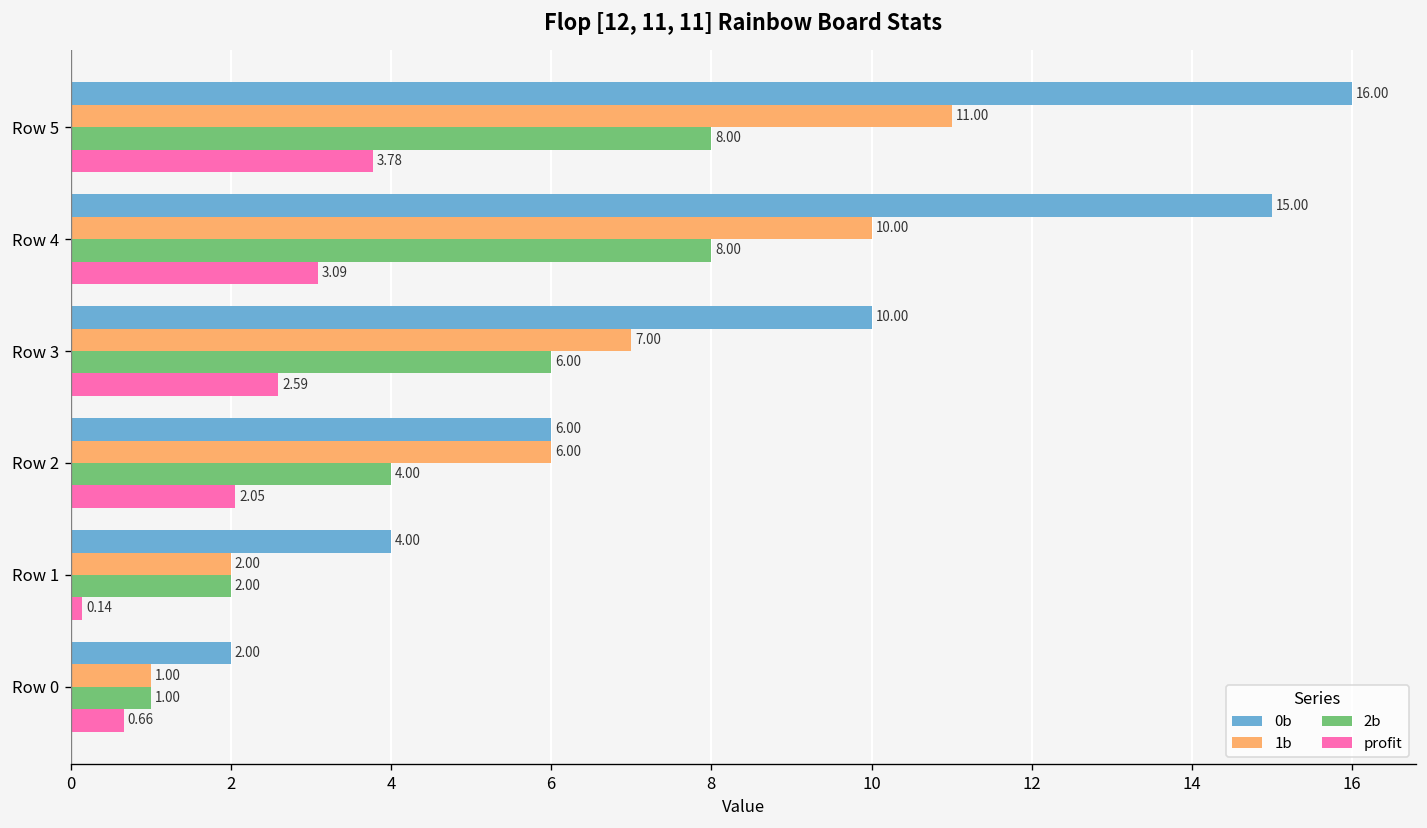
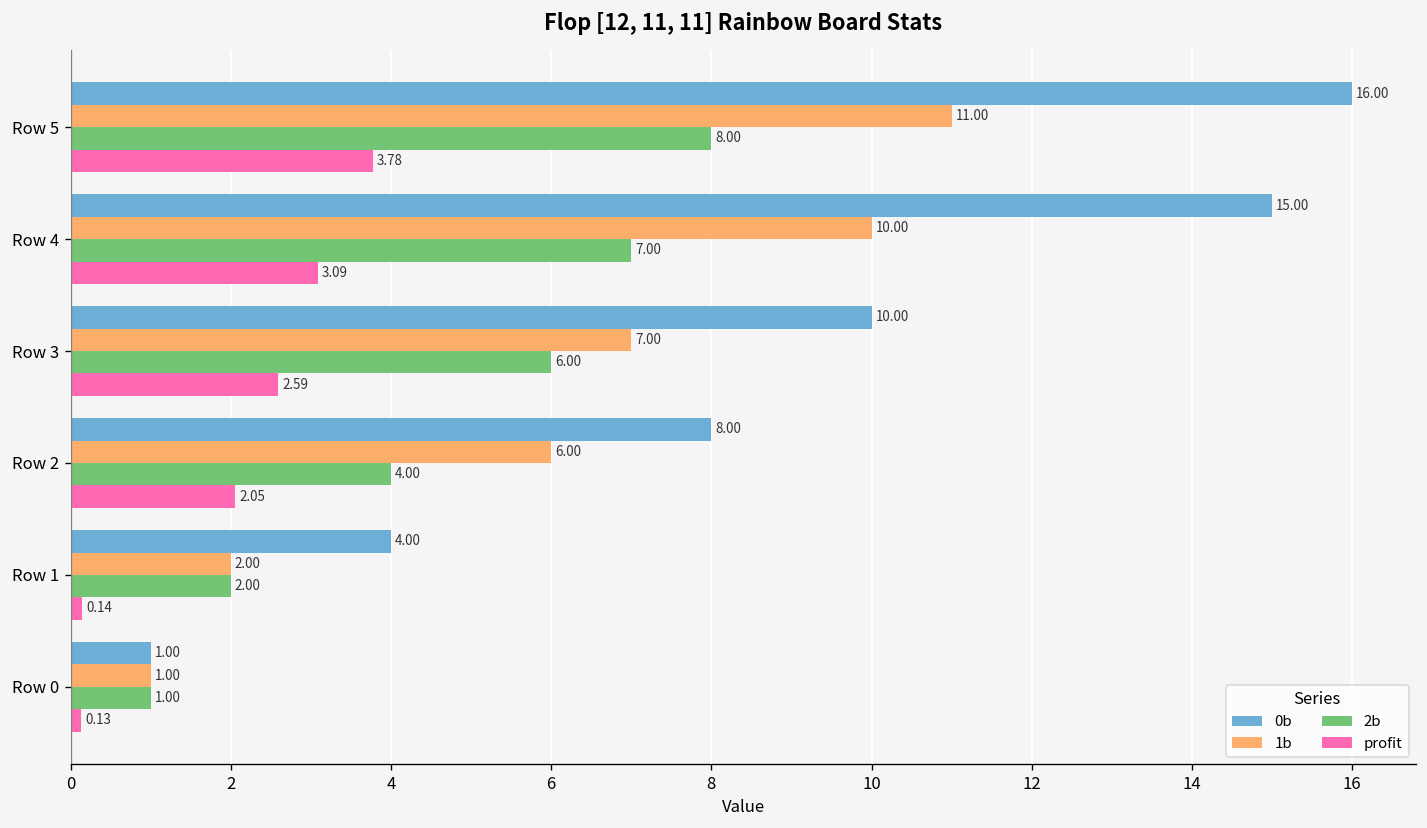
  {
    "0b": {
      "Row 5": 16.00,
      "Row 4": 15.00,
      "Row 3": 10.00,
-     "Row 2": 6.00,
+     "Row 2": 8.00,
      "Row 1": 4.00,
-     "Row 0": 2.00
+     "Row 0": 1.00
    },
    "1b": {
      "Row 5": 11.00,
      "Row 4": 10.00,
      "Row 3": 7.00,
      "Row 2": 6.00,
      "Row 1": 2.00,
      "Row 0": 1.00
    },
    "2b": {
      "Row 5": 8.00,
-     "Row 4": 8.00,
+     "Row 4": 7.00,
      "Row 3": 6.00,
      "Row 2": 4.00,
      "Row 1": 2.00,
      "Row 0": 1.00
    },
    "profit": {
      "Row 5": 3.78,
      "Row 4": 3.09,
      "Row 3": 2.59,
      "Row 2": 2.05,
      "Row 1": 0.14,
-     "Row 0": 0.66
+     "Row 0": 0.13
    }
  }
